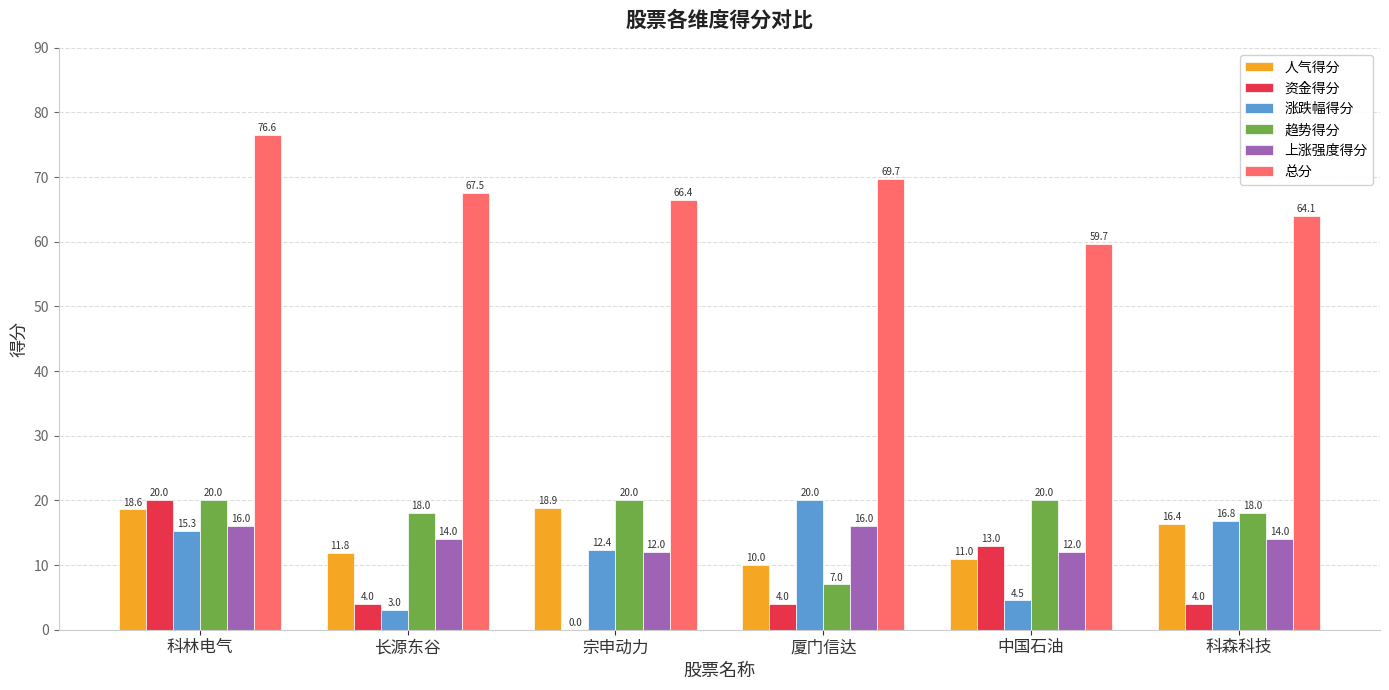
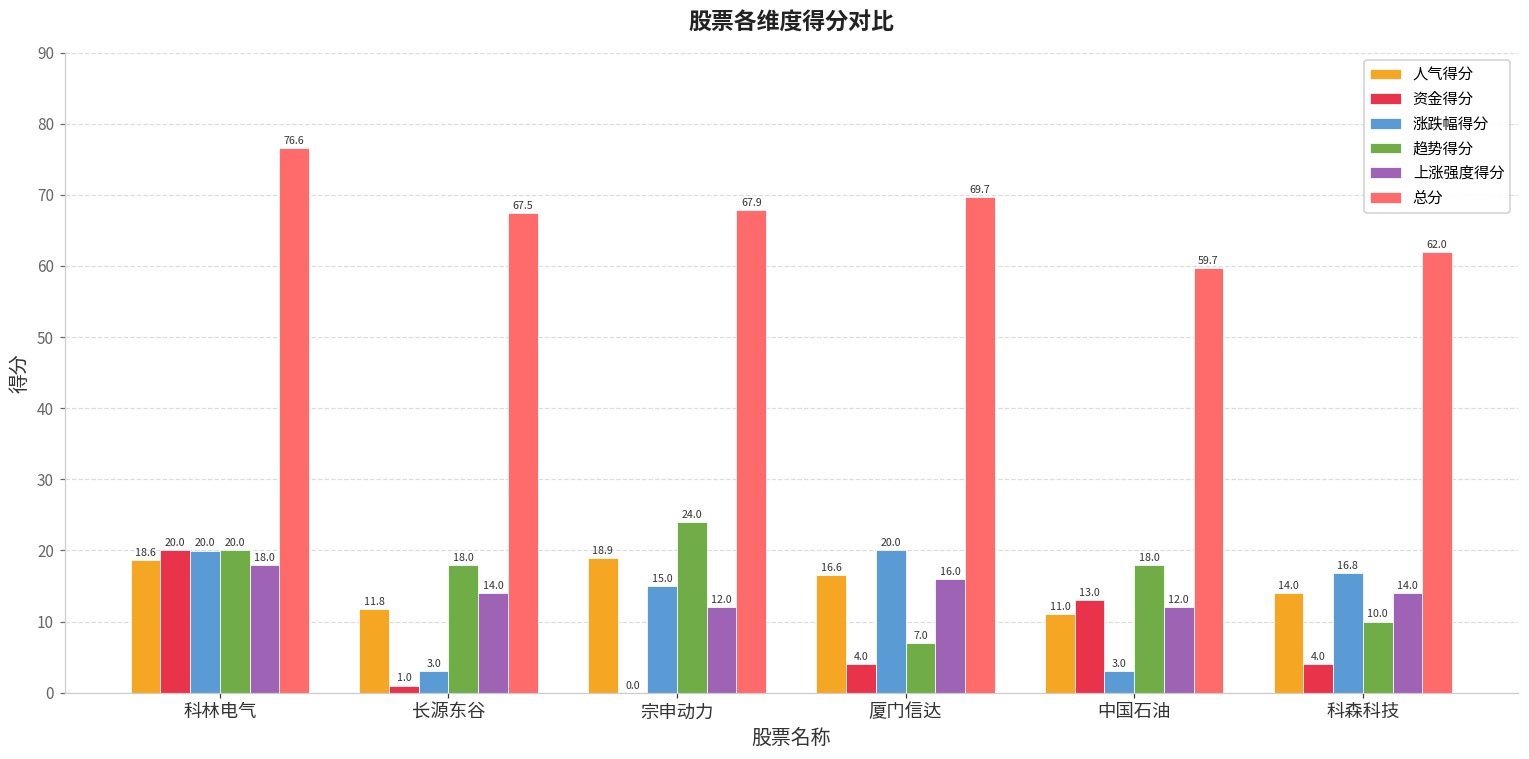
  {
    "人气得分": {
      "科林电气": 18.6,
      "长源东谷": 11.8,
      "宗申动力": 18.9,
-     "厦门信达": 10.0,
+     "厦门信达": 16.6,
      "中国石油": 11.0,
-     "科森科技": 16.4
+     "科森科技": 14.0
    },
    "资金得分": {
      "科林电气": 20.0,
-     "长源东谷": 4.0,
+     "长源东谷": 1.0,
      "宗申动力": 0.0,
      "厦门信达": 4.0,
      "中国石油": 13.0,
      "科森科技": 4.0
    },
    "涨跌幅得分": {
-     "科林电气": 15.3,
+     "科林电气": 20.0,
      "长源东谷": 3.0,
-     "宗申动力": 12.4,
+     "宗申动力": 15.0,
      "厦门信达": 20.0,
-     "中国石油": 4.5,
+     "中国石油": 3.0,
      "科森科技": 16.8
    },
    "趋势得分": {
      "科林电气": 20.0,
      "长源东谷": 18.0,
-     "宗申动力": 20.0,
+     "宗申动力": 24.0,
      "厦门信达": 7.0,
-     "中国石油": 20.0,
-     "科森科技": 18.0
+     "中国石油": 18.0,
+     "科森科技": 10.0
    },
    "上涨强度得分": {
-     "科林电气": 16.0,
+     "科林电气": 18.0,
      "长源东谷": 14.0,
      "宗申动力": 12.0,
      "厦门信达": 16.0,
      "中国石油": 12.0,
      "科森科技": 14.0
    },
    "总分": {
      "科林电气": 76.6,
      "长源东谷": 67.5,
-     "宗申动力": 66.4,
+     "宗申动力": 67.9,
      "厦门信达": 69.7,
      "中国石油": 59.7,
-     "科森科技": 64.1
+     "科森科技": 62.0
    }
  }
